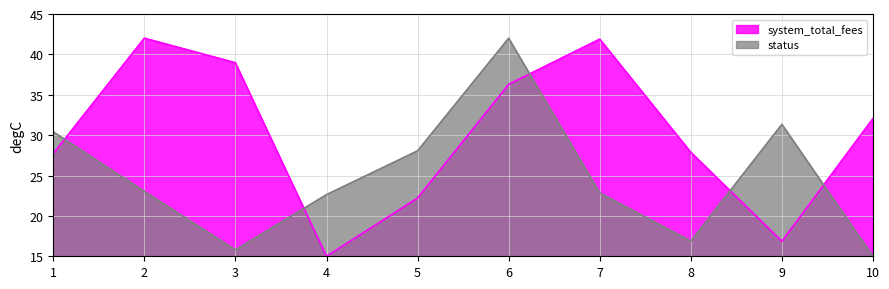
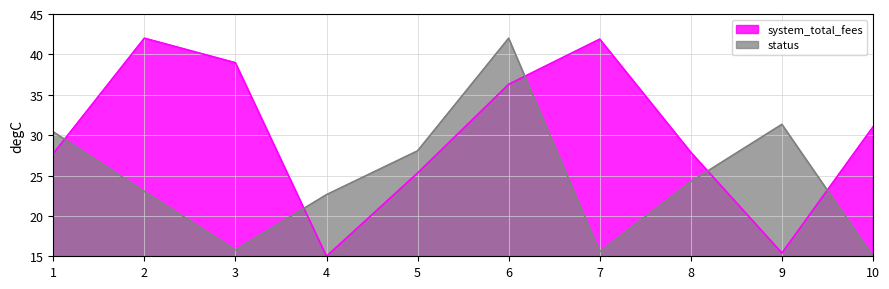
  {
    "system_total_fees": {
      "1": 28,
      "2": 42,
      "3": 39,
      "4": 15,
-     "5": 22,
+     "5": 25,
      "6": 36,
      "7": 42,
      "8": 28,
-     "9": 17,
-     "10": 32
+     "9": 15,
+     "10": 31
    },
    "status": {
      "1": 30,
      "2": 23,
      "3": 16,
      "4": 23,
      "5": 28,
      "6": 42,
-     "7": 23,
-     "8": 17,
+     "7": 16,
+     "8": 24,
      "9": 31,
      "10": 15
    }
  }
